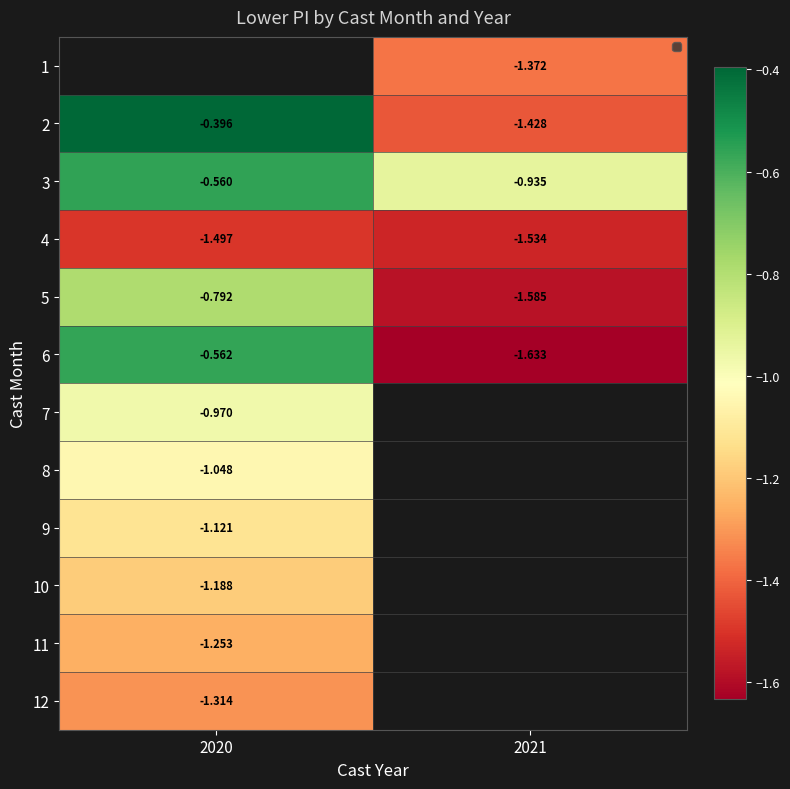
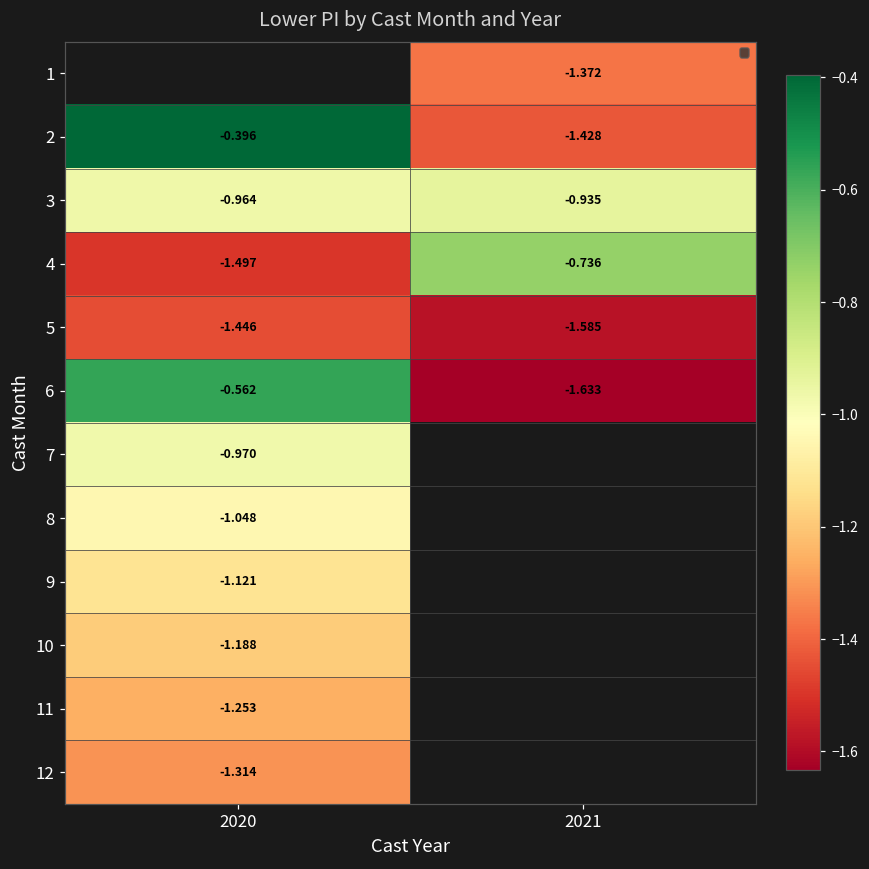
  {
    "1": {
      "2021": -1.372
    },
    "2": {
      "2020": -0.396,
      "2021": -1.428
    },
    "3": {
-     "2020": -0.560,
+     "2020": -0.964,
      "2021": -0.935
    },
    "4": {
      "2020": -1.497,
-     "2021": -1.534
+     "2021": -0.736
    },
    "5": {
-     "2020": -0.792,
+     "2020": -1.446,
      "2021": -1.585
    },
    "6": {
      "2020": -0.562,
      "2021": -1.633
    },
    "7": {
      "2020": -0.970
    },
    "8": {
      "2020": -1.048
    },
    "9": {
      "2020": -1.121
    },
    "10": {
      "2020": -1.188
    },
    "11": {
      "2020": -1.253
    },
    "12": {
      "2020": -1.314
    }
  }
